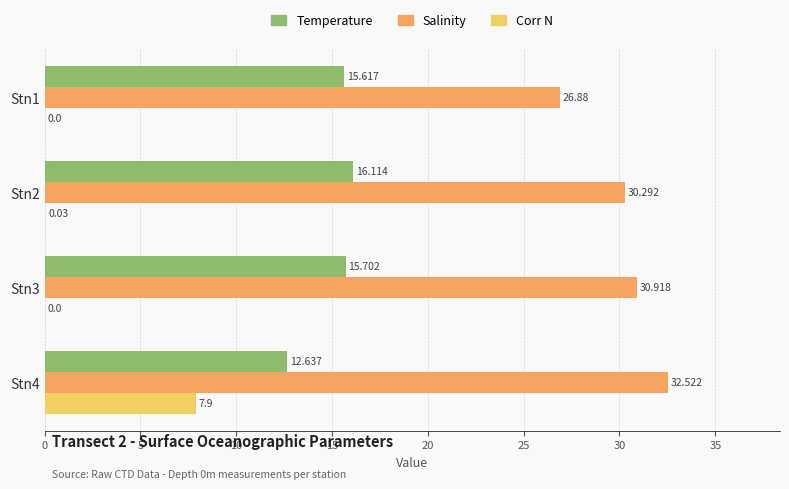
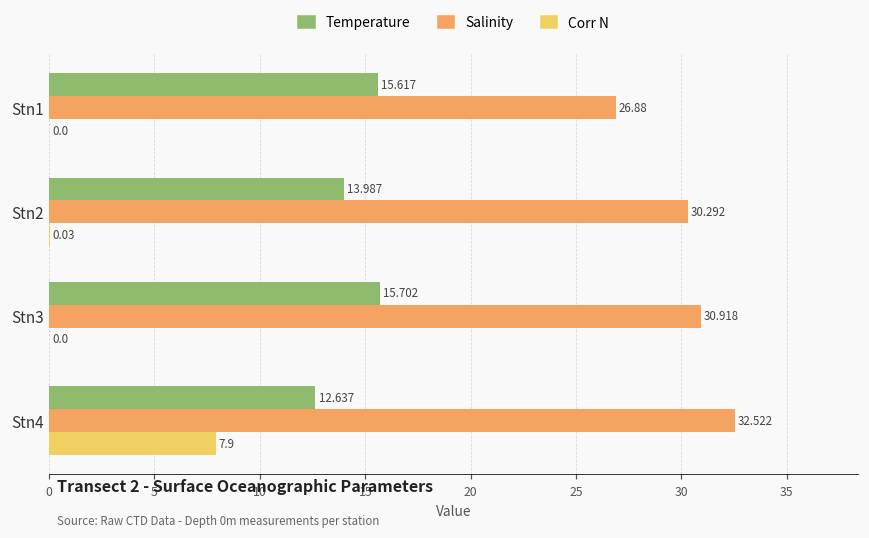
  {
    "Temperature": {
      "Stn1": 15.617,
-     "Stn2": 16.114,
+     "Stn2": 13.987,
      "Stn3": 15.702,
      "Stn4": 12.637
    }
  }
